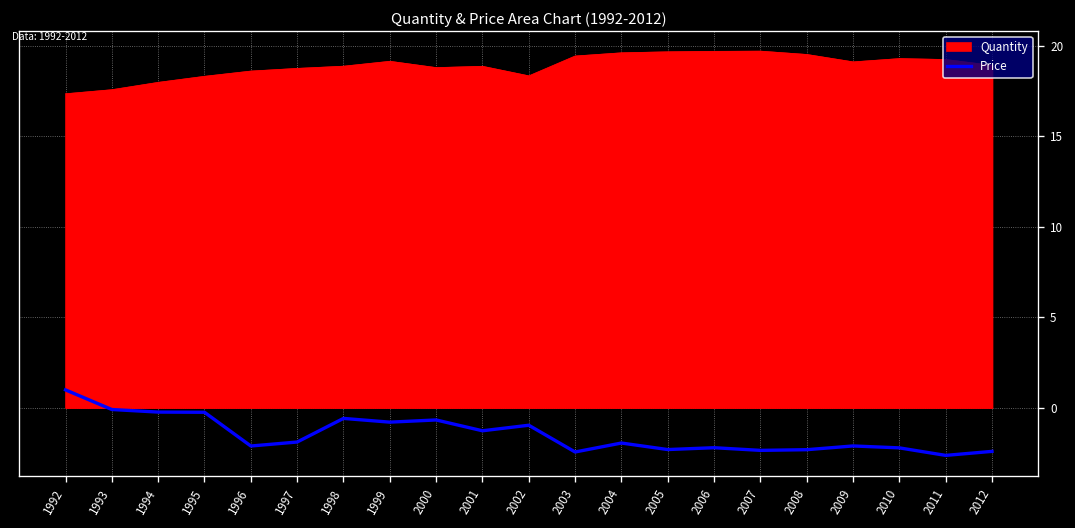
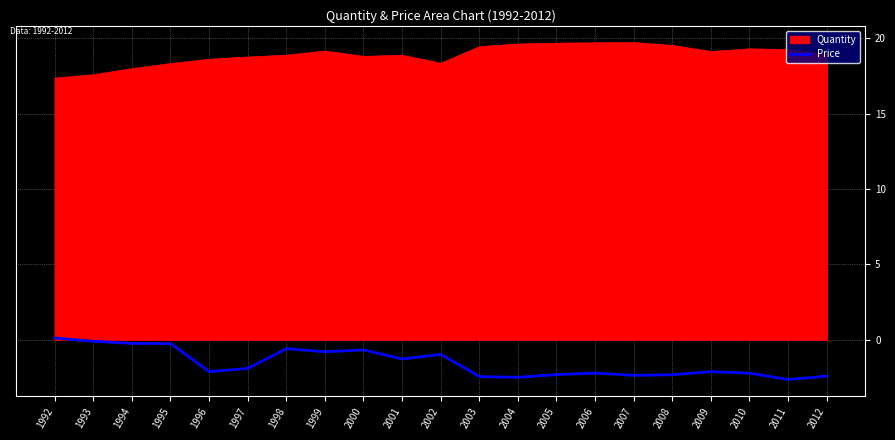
  {
    "Quantity": {
      "1992": 17.4,
      "1993": 17.6,
      "1994": 18.0,
      "1995": 18.3,
      "1996": 18.6,
      "1997": 18.8,
      "1998": 18.9,
      "1999": 19.1,
      "2000": 18.8,
      "2001": 18.9,
      "2002": 18.3,
      "2003": 19.4,
      "2004": 19.6,
      "2005": 19.7,
      "2006": 19.7,
      "2007": 19.7,
      "2008": 19.5,
      "2009": 19.1,
      "2010": 19.3
    },
    "Price": {
-     "1992": 1.0,
+     "1992": 0.1,
      "1993": -0.1,
      "1994": -0.2,
      "1995": -0.3,
      "1996": -2.1,
      "1997": -1.9,
      "1998": -0.6,
      "1999": -0.8,
      "2000": -0.7,
      "2001": -1.3,
      "2002": -1.0,
      "2003": -2.5,
-     "2004": -2.0,
+     "2004": -2.5,
      "2005": -2.3,
      "2006": -2.2,
      "2007": -2.4,
      "2008": -2.3,
      "2009": -2.1,
      "2010": -2.2,
      "2011": -2.6,
      "2012": -2.4
    }
  }
